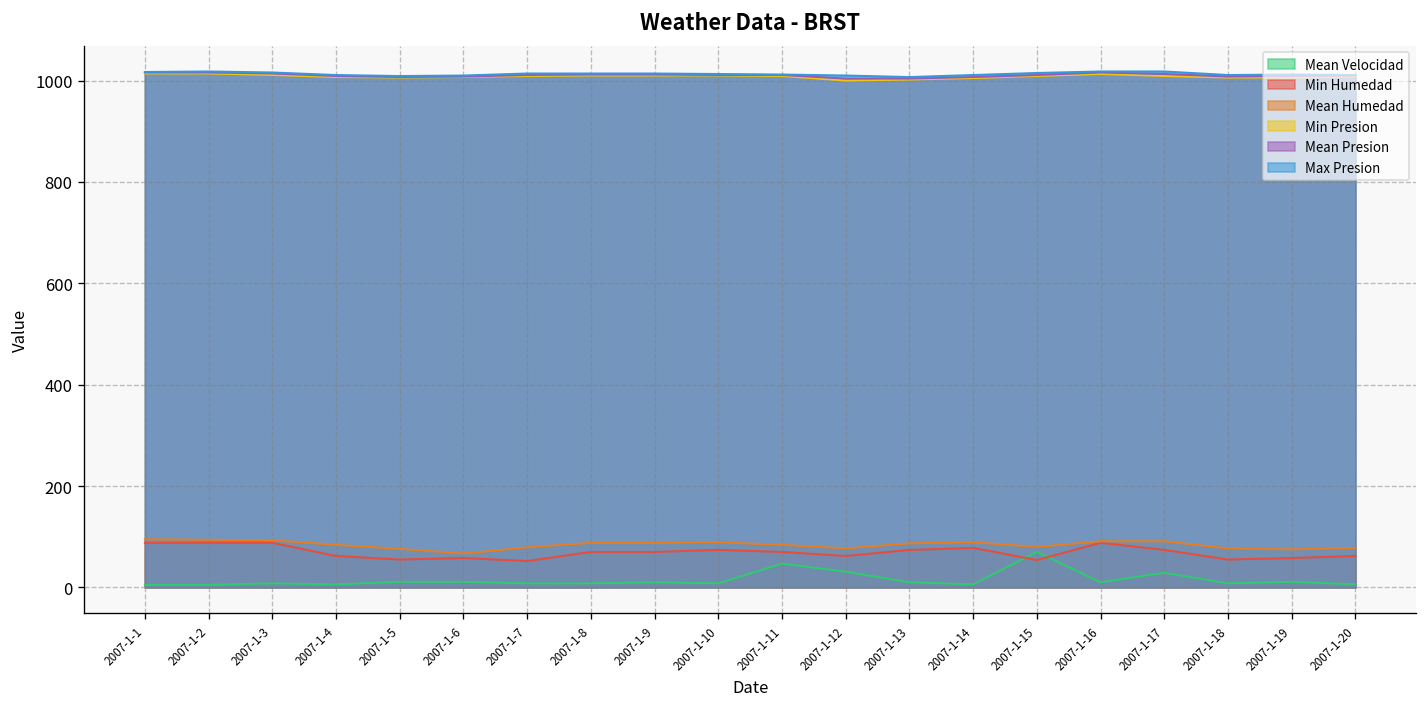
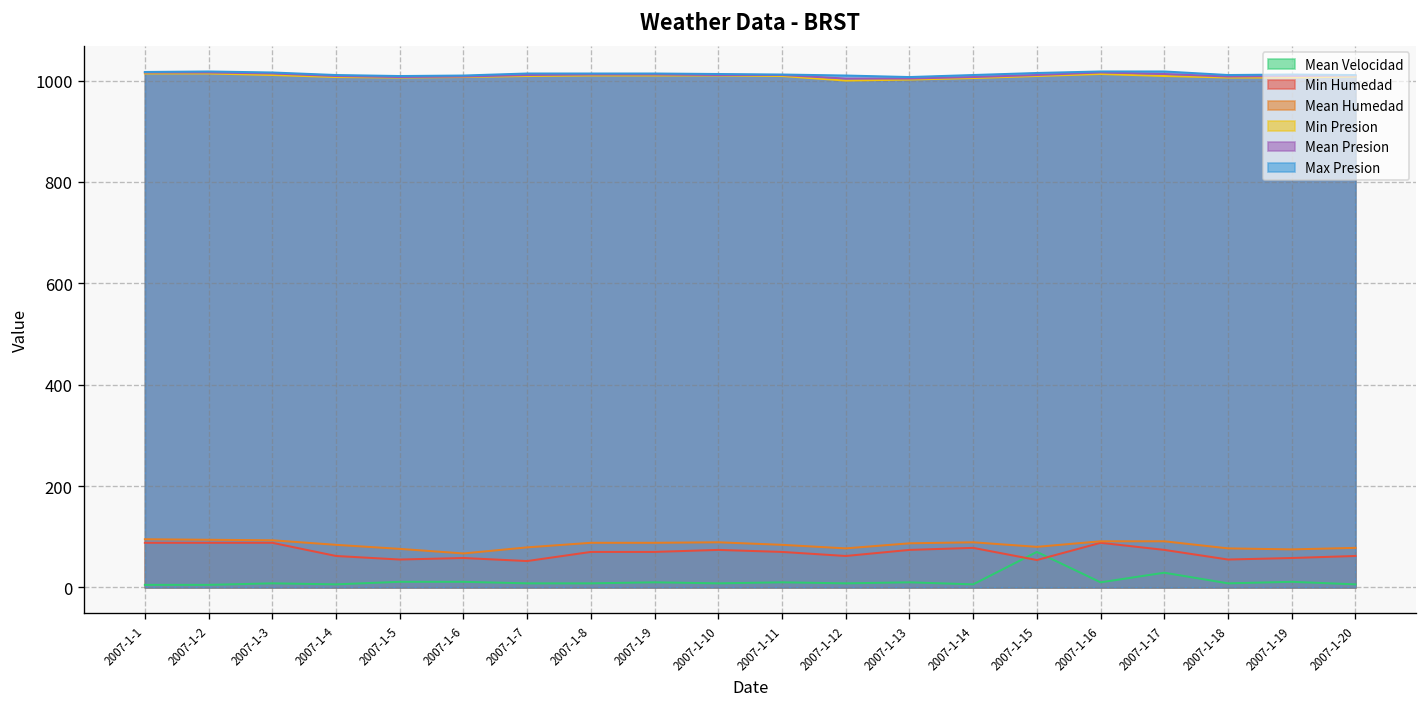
  {
    "Mean Velocidad": {
      "2007-1-1": 10,
      "2007-1-2": 10,
      "2007-1-3": 10,
      "2007-1-4": 10,
      "2007-1-5": 10,
      "2007-1-6": 10,
      "2007-1-7": 10,
      "2007-1-8": 10,
      "2007-1-9": 10,
      "2007-1-10": 10,
-     "2007-1-11": 50,
-     "2007-1-12": 30,
+     "2007-1-11": 10,
+     "2007-1-12": 10,
      "2007-1-13": 10,
      "2007-1-14": 10,
      "2007-1-15": 70,
      "2007-1-16": 10,
      "2007-1-17": 30,
      "2007-1-18": 10,
      "2007-1-19": 10,
      "2007-1-20": 10
    }
  }
